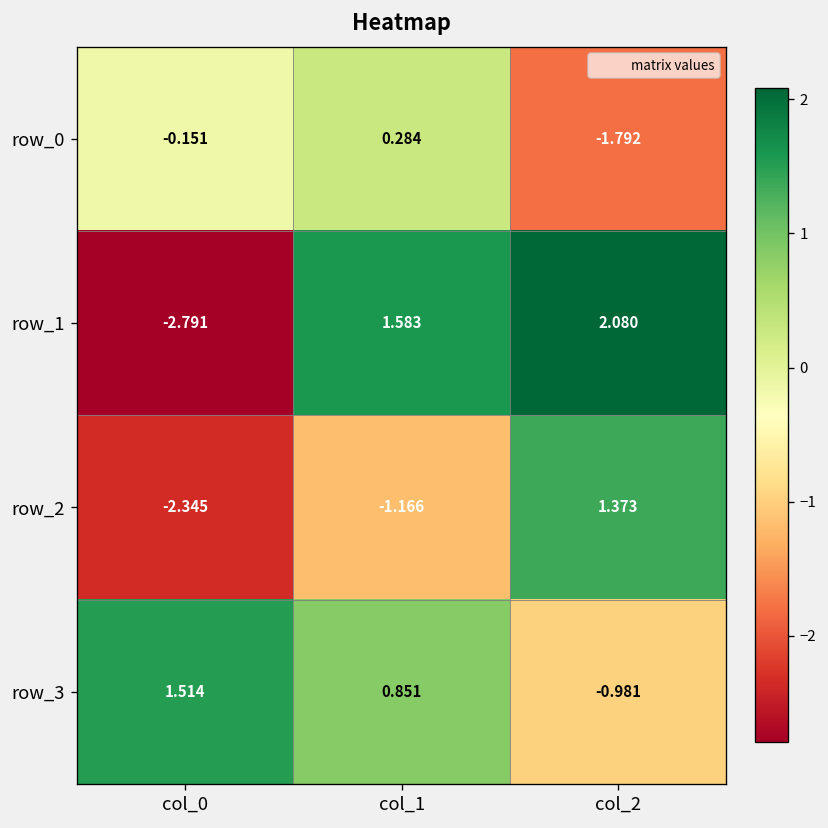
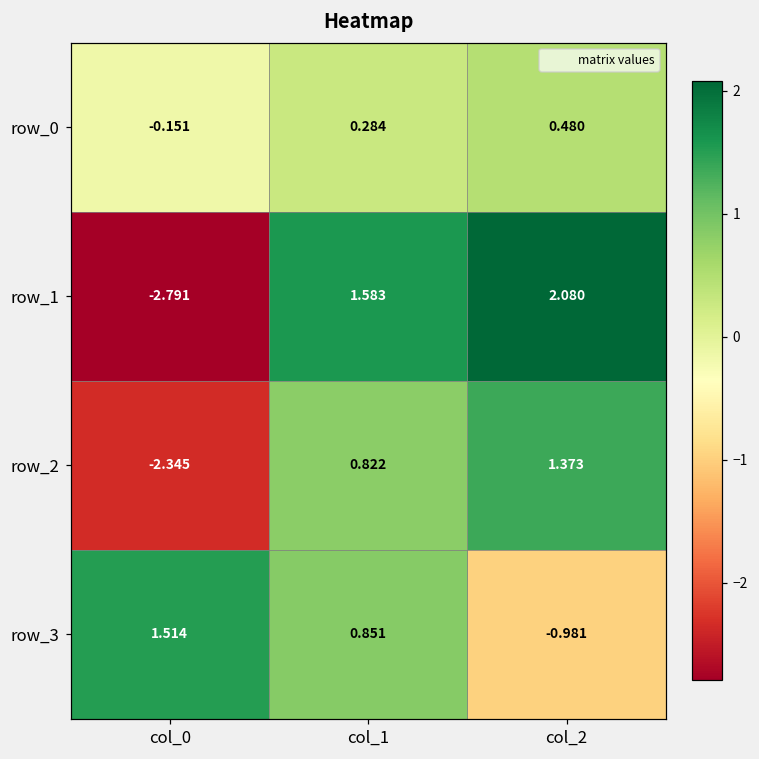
  {
    "row_0": {
      "col_0": -0.151,
      "col_1": 0.284,
-     "col_2": -1.792
+     "col_2": 0.480
    },
    "row_1": {
      "col_0": -2.791,
      "col_1": 1.583,
      "col_2": 2.080
    },
    "row_2": {
      "col_0": -2.345,
-     "col_1": -1.166,
+     "col_1": 0.822,
      "col_2": 1.373
    },
    "row_3": {
      "col_0": 1.514,
      "col_1": 0.851,
      "col_2": -0.981
    }
  }
